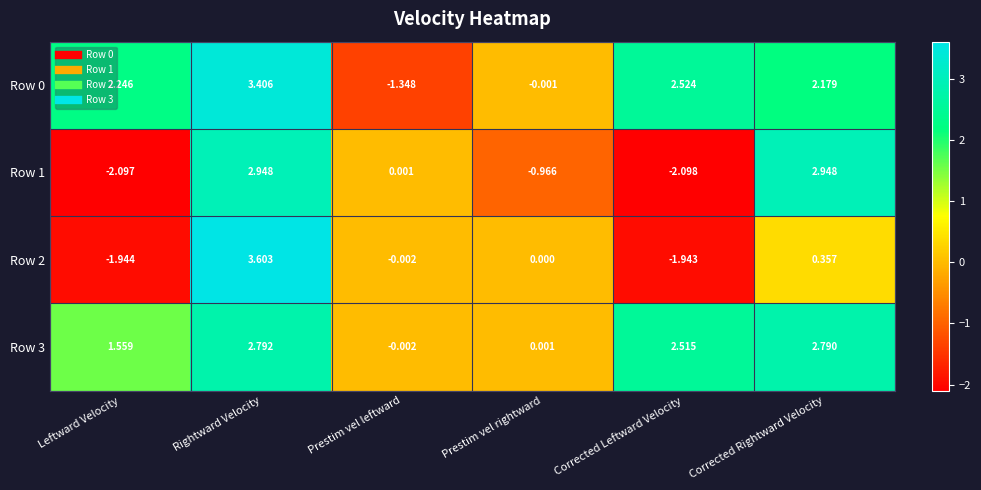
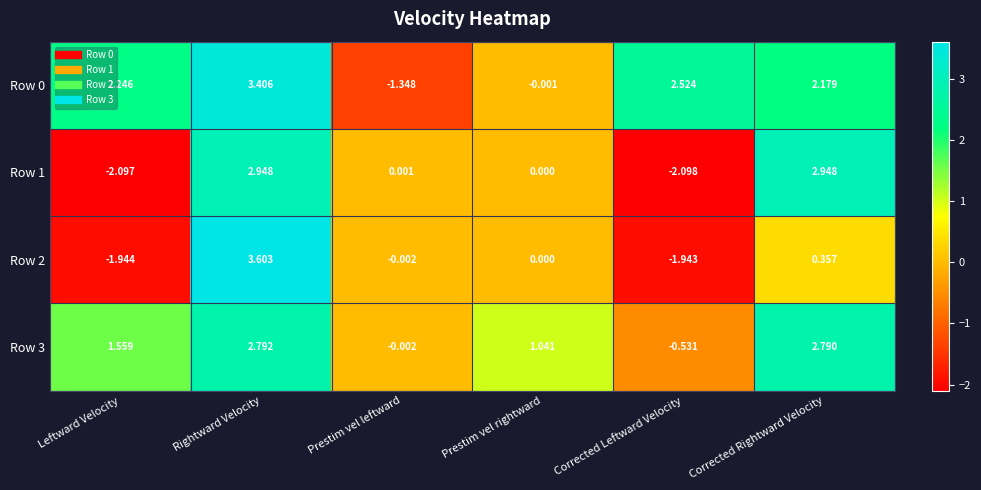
  {
    "Row 0": {
      "Rightward Velocity": 3.406,
      "Prestim vel leftward": -1.348,
      "Prestim vel rightward": -0.001,
      "Corrected Leftward Velocity": 2.524,
      "Corrected Rightward Velocity": 2.179
    },
    "Row 1": {
      "Leftward Velocity": -2.097,
      "Rightward Velocity": 2.948,
      "Prestim vel leftward": 0.001,
-     "Prestim vel rightward": -0.966,
+     "Prestim vel rightward": 0.000,
      "Corrected Leftward Velocity": -2.098,
      "Corrected Rightward Velocity": 2.948
    },
    "Row 2": {
      "Leftward Velocity": -1.944,
      "Rightward Velocity": 3.603,
      "Prestim vel leftward": -0.002,
      "Prestim vel rightward": 0.000,
      "Corrected Leftward Velocity": -1.943,
      "Corrected Rightward Velocity": 0.357
    },
    "Row 3": {
      "Leftward Velocity": 1.559,
      "Rightward Velocity": 2.792,
      "Prestim vel leftward": -0.002,
-     "Prestim vel rightward": 0.001,
-     "Corrected Leftward Velocity": 2.515,
+     "Prestim vel rightward": 1.041,
+     "Corrected Leftward Velocity": -0.531,
      "Corrected Rightward Velocity": 2.790
    }
  }
